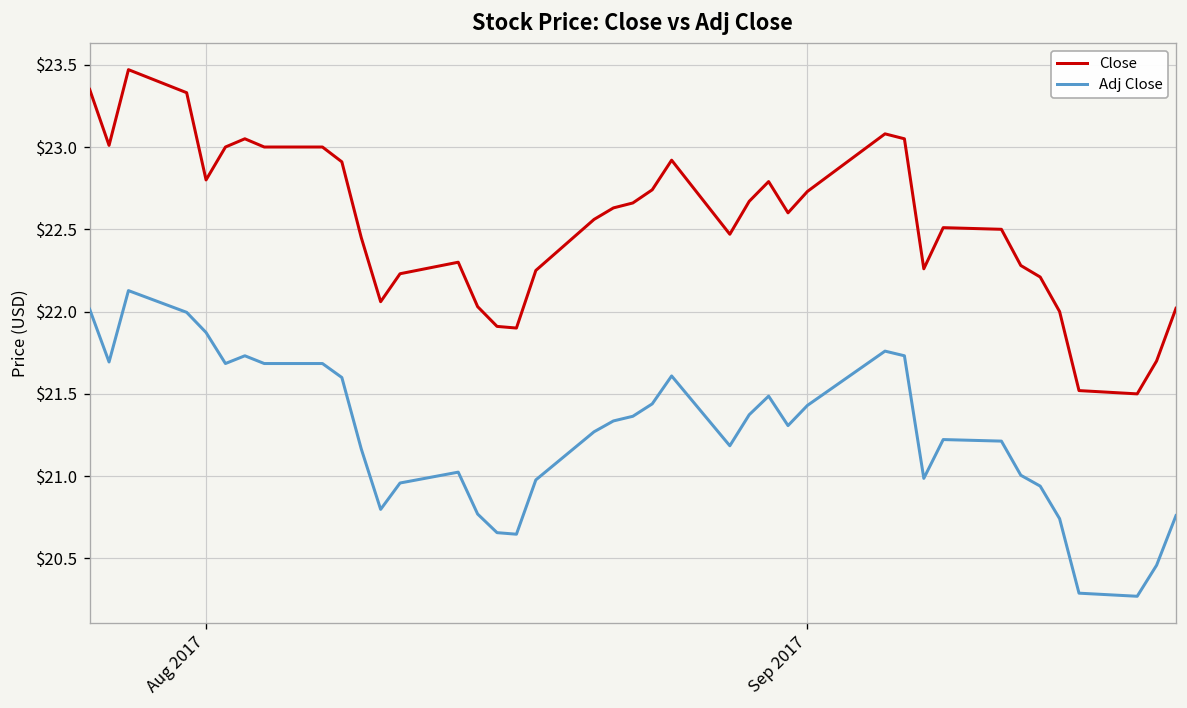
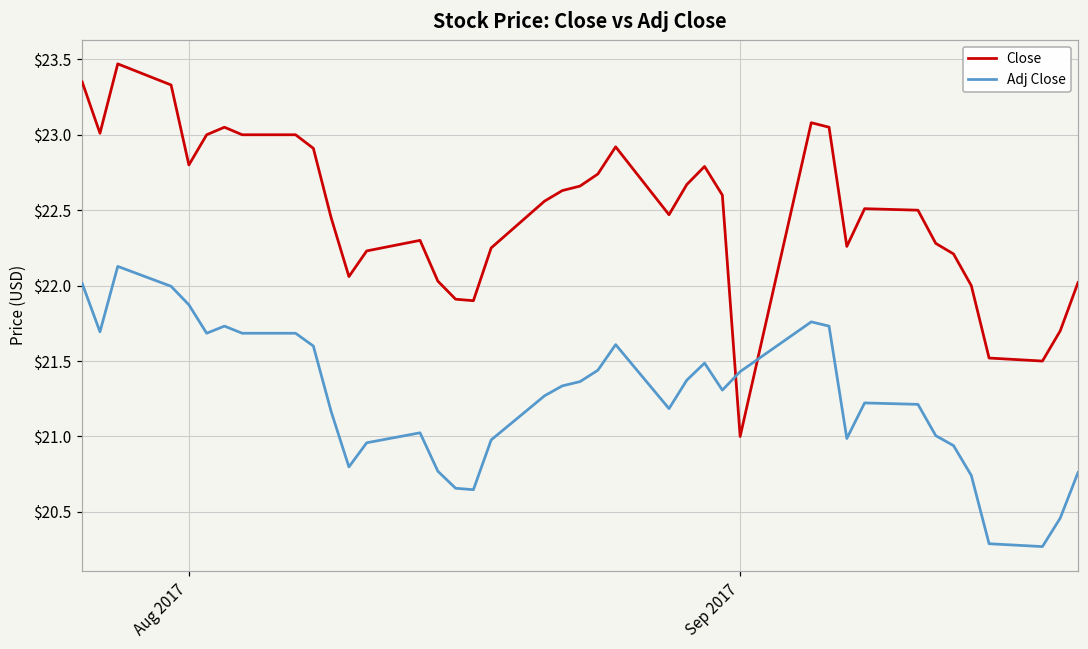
  {
    "Close": {
      "Aug 2017": "$22.80",
-     "Sep 2017": "$22.73"
+     "Sep 2017": "$21.00"
    },
    "Adj Close": {
      "Aug 2017": "$21.87",
      "Sep 2017": "$21.43"
    }
  }
